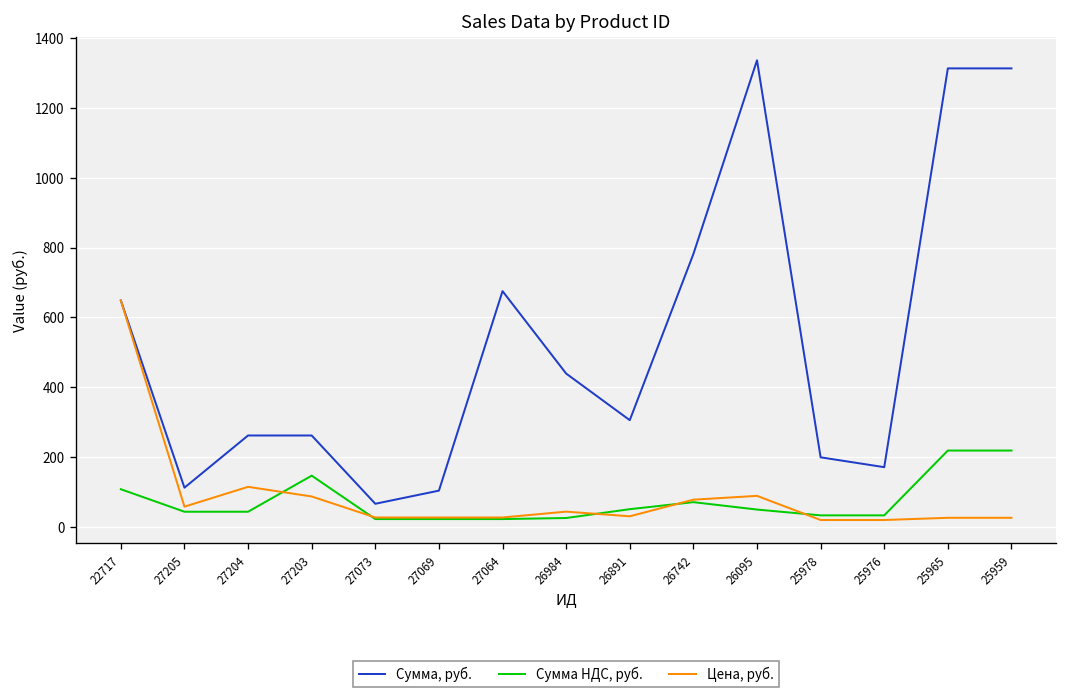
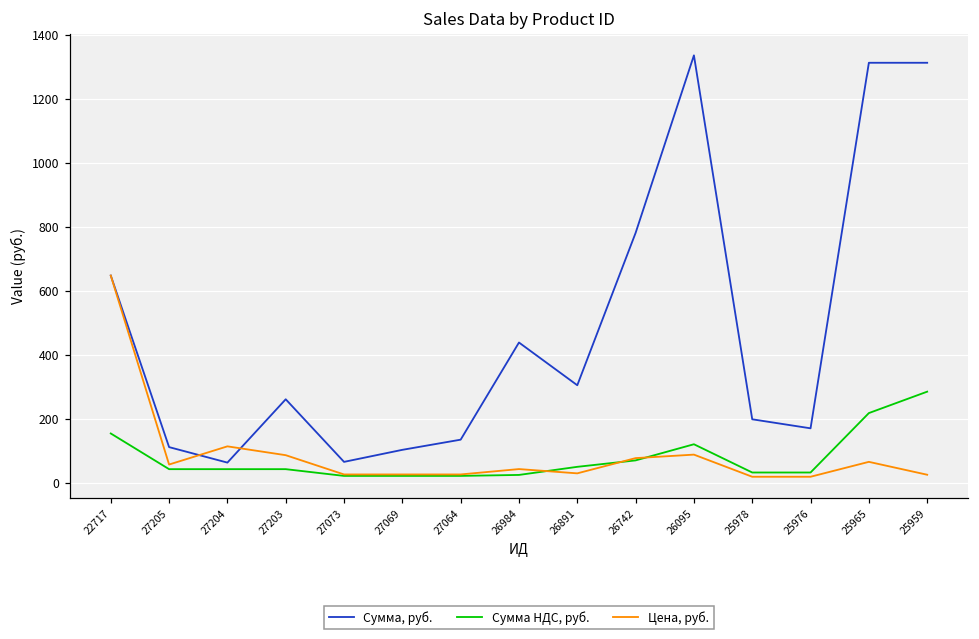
  {
    "Сумма, руб.": {
      "27205": 110,
-     "27204": 260,
+     "27204": 60,
      "27203": 260,
      "27073": 70,
      "27069": 100,
-     "27064": 680,
+     "27064": 140,
      "26984": 440,
      "26891": 310,
      "26742": 780,
      "26095": 1340,
      "25978": 200,
      "25976": 170,
      "25965": 1310,
      "25959": 1310
    },
    "Сумма НДС, руб.": {
-     "22717": 110,
+     "22717": 160,
      "27205": 40,
      "27204": 40,
-     "27203": 150,
+     "27203": 40,
      "26984": 30,
      "26891": 50,
-     "26095": 50,
+     "26095": 120,
      "25978": 30,
      "25976": 30,
      "25965": 220,
-     "25959": 220
+     "25959": 290
    },
    "Цена, руб.": {
      "27205": 60,
      "27204": 110,
      "27203": 90,
      "26984": 40,
      "26891": 30,
      "26095": 90,
      "25978": 20,
      "25976": 20,
-     "25965": 30,
+     "25965": 70,
      "25959": 30
    }
  }
